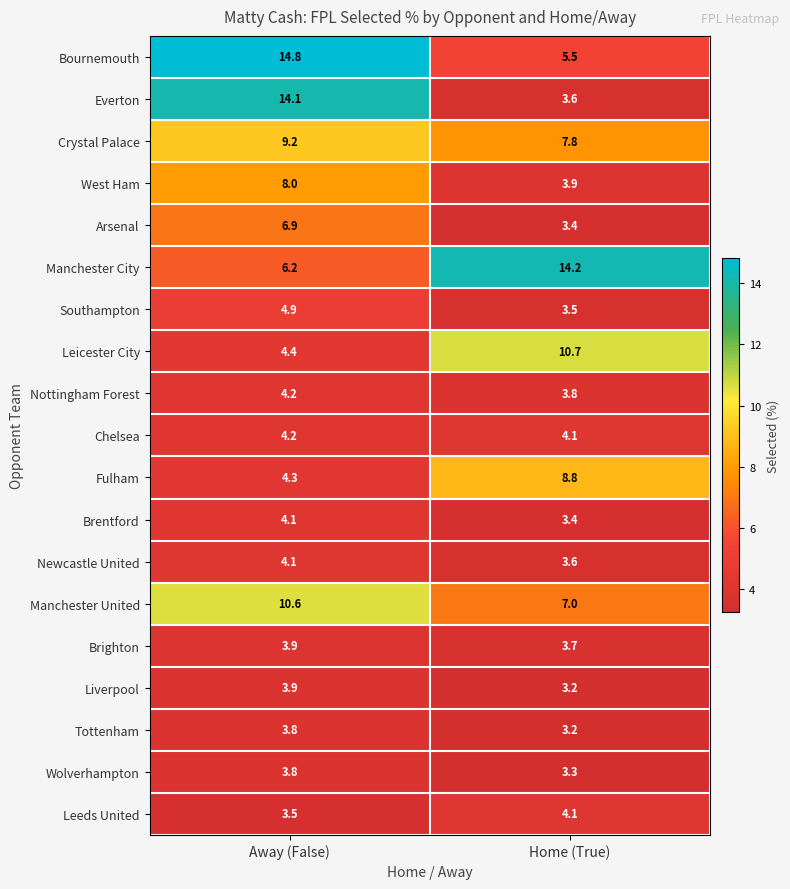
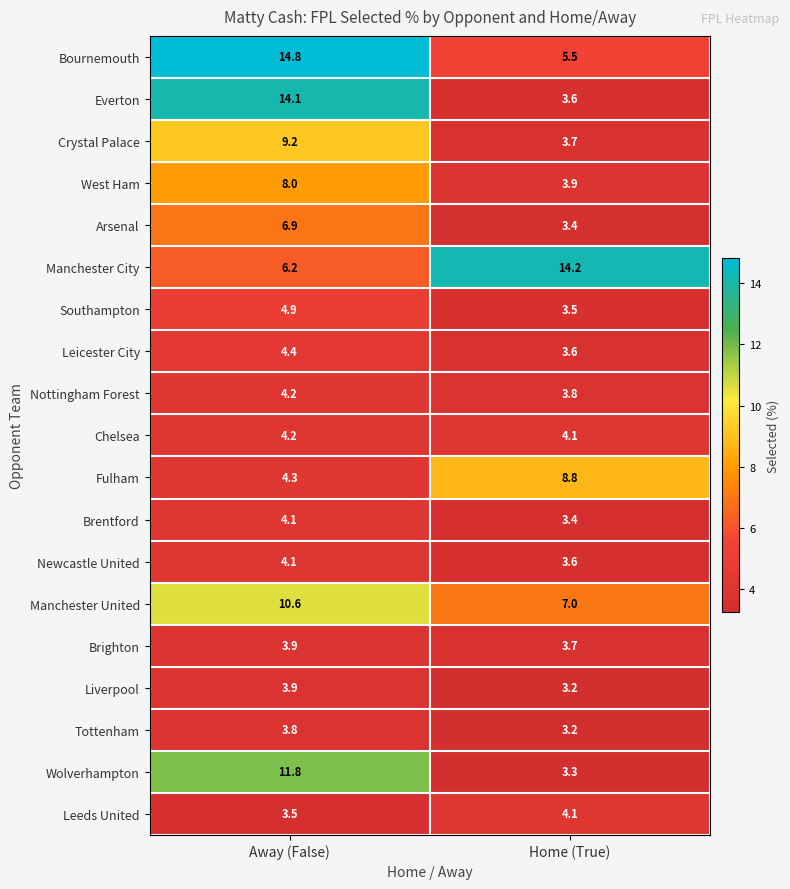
  {
    "Bournemouth": {
      "Away (False)": 14.8,
      "Home (True)": 5.5
    },
    "Everton": {
      "Away (False)": 14.1,
      "Home (True)": 3.6
    },
    "Crystal Palace": {
      "Away (False)": 9.2,
-     "Home (True)": 7.8
+     "Home (True)": 3.7
    },
    "West Ham": {
      "Away (False)": 8.0,
      "Home (True)": 3.9
    },
    "Arsenal": {
      "Away (False)": 6.9,
      "Home (True)": 3.4
    },
    "Manchester City": {
      "Away (False)": 6.2,
      "Home (True)": 14.2
    },
    "Southampton": {
      "Away (False)": 4.9,
      "Home (True)": 3.5
    },
    "Leicester City": {
      "Away (False)": 4.4,
-     "Home (True)": 10.7
+     "Home (True)": 3.6
    },
    "Nottingham Forest": {
      "Away (False)": 4.2,
      "Home (True)": 3.8
    },
    "Chelsea": {
      "Away (False)": 4.2,
      "Home (True)": 4.1
    },
    "Fulham": {
      "Away (False)": 4.3,
      "Home (True)": 8.8
    },
    "Brentford": {
      "Away (False)": 4.1,
      "Home (True)": 3.4
    },
    "Newcastle United": {
      "Away (False)": 4.1,
      "Home (True)": 3.6
    },
    "Manchester United": {
      "Away (False)": 10.6,
      "Home (True)": 7.0
    },
    "Brighton": {
      "Away (False)": 3.9,
      "Home (True)": 3.7
    },
    "Liverpool": {
      "Away (False)": 3.9,
      "Home (True)": 3.2
    },
    "Tottenham": {
      "Away (False)": 3.8,
      "Home (True)": 3.2
    },
    "Wolverhampton": {
-     "Away (False)": 3.8,
+     "Away (False)": 11.8,
      "Home (True)": 3.3
    },
    "Leeds United": {
      "Away (False)": 3.5,
      "Home (True)": 4.1
    }
  }
